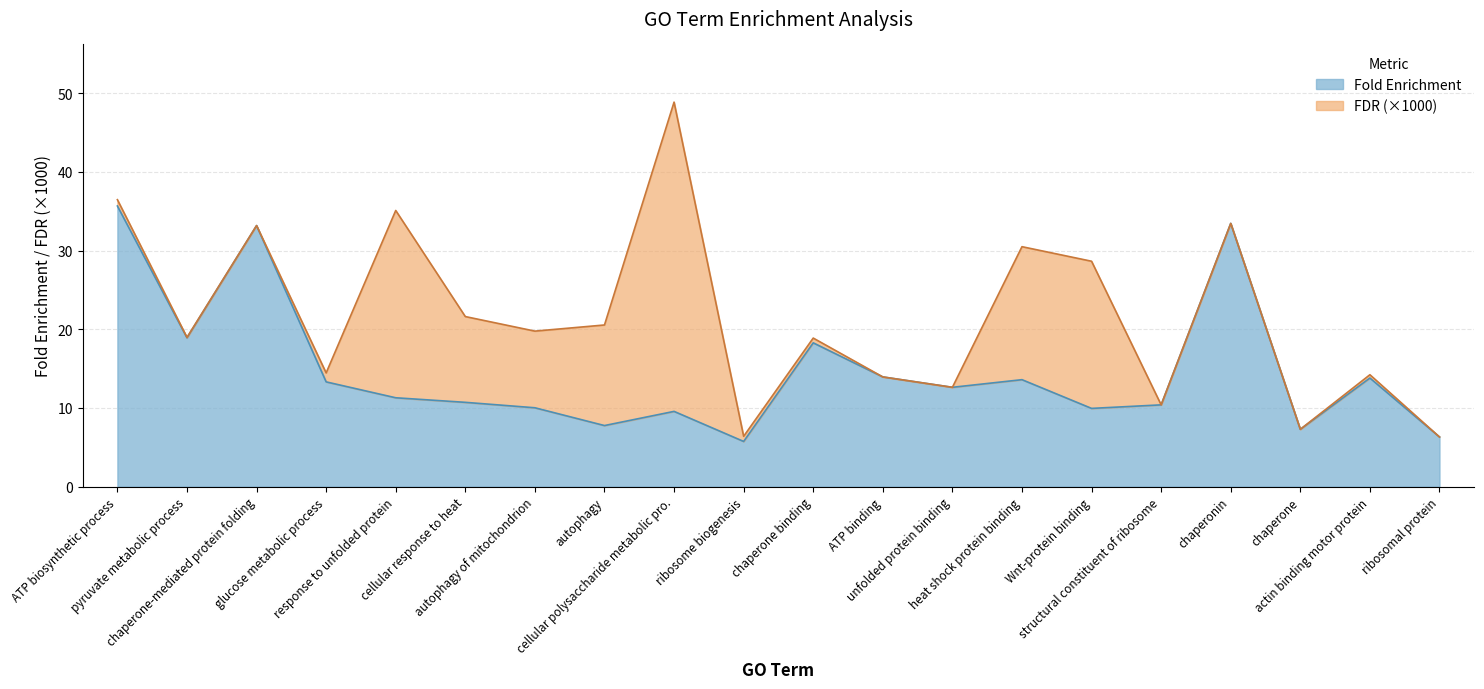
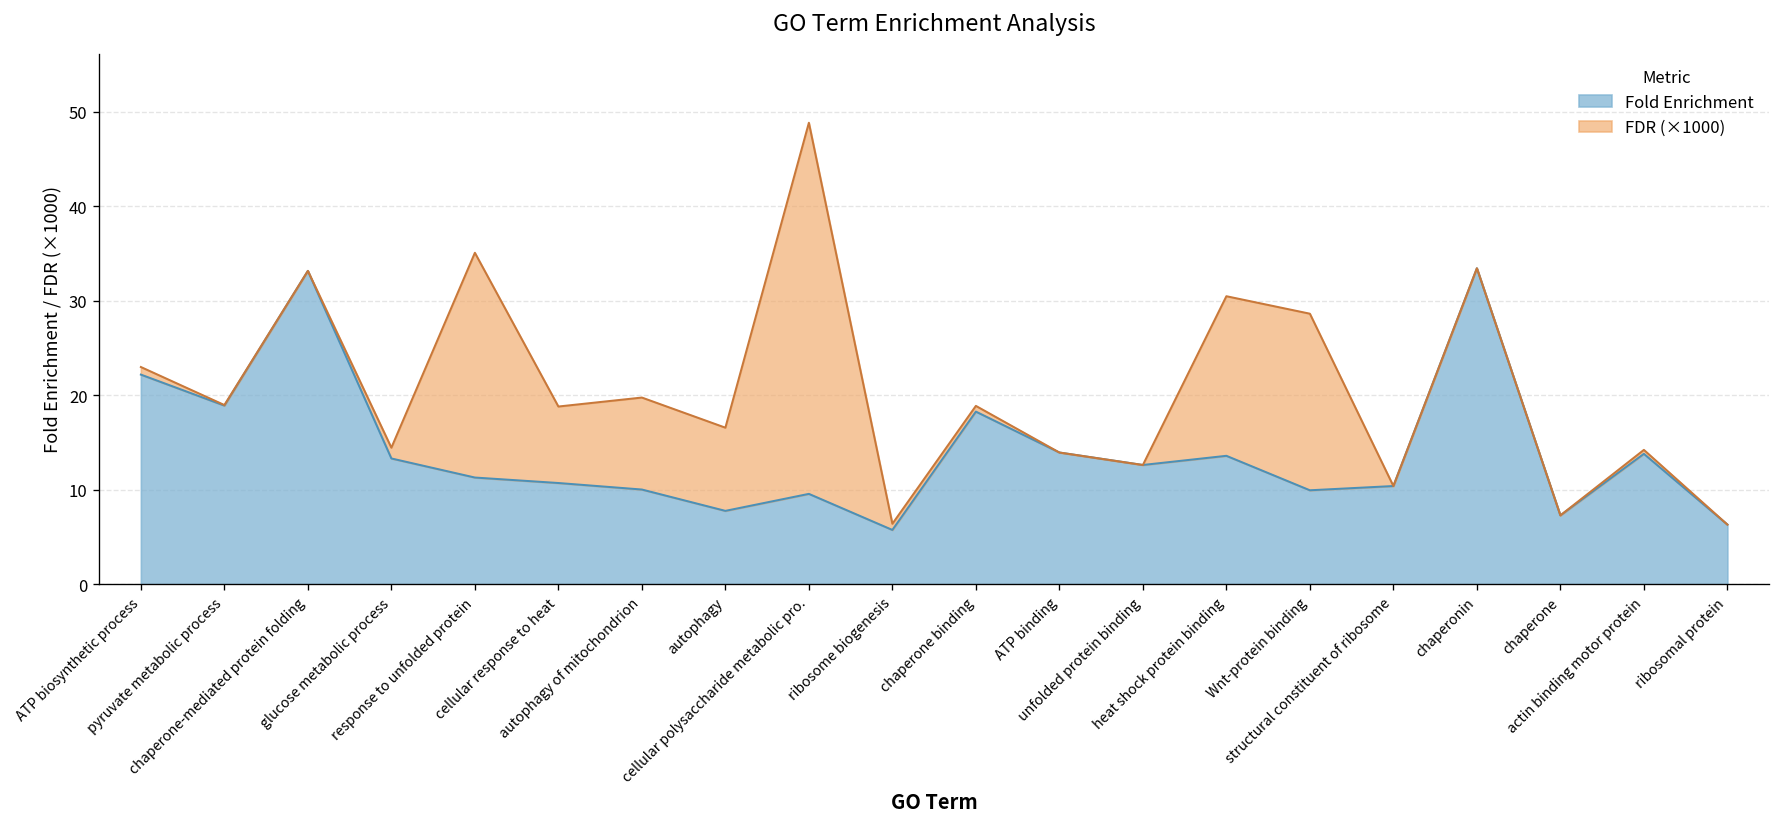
  {
    "Fold Enrichment": {
-     "ATP biosynthetic process": 36,
+     "ATP biosynthetic process": 22,
      "glucose metabolic process": 13,
      "response to unfolded protein": 11,
      "cellular response to heat": 11,
      "autophagy of mitochondrion": 10,
      "autophagy": 8,
      "cellular polysaccharide metabolic pro.": 10,
      "ribosome biogenesis": 6,
      "chaperone binding": 18,
      "heat shock protein binding": 14,
      "Wnt-protein binding": 10,
      "actin binding motor protein": 14
    },
    "FDR (×1000)": {
      "ATP biosynthetic process": 1,
      "glucose metabolic process": 1,
      "response to unfolded protein": 24,
-     "cellular response to heat": 11,
+     "cellular response to heat": 8,
      "autophagy of mitochondrion": 10,
-     "autophagy": 13,
+     "autophagy": 9,
      "cellular polysaccharide metabolic pro.": 39,
      "ribosome biogenesis": 1,
      "chaperone binding": 1,
      "heat shock protein binding": 17,
      "Wnt-protein binding": 19,
      "actin binding motor protein": 0
    }
  }
